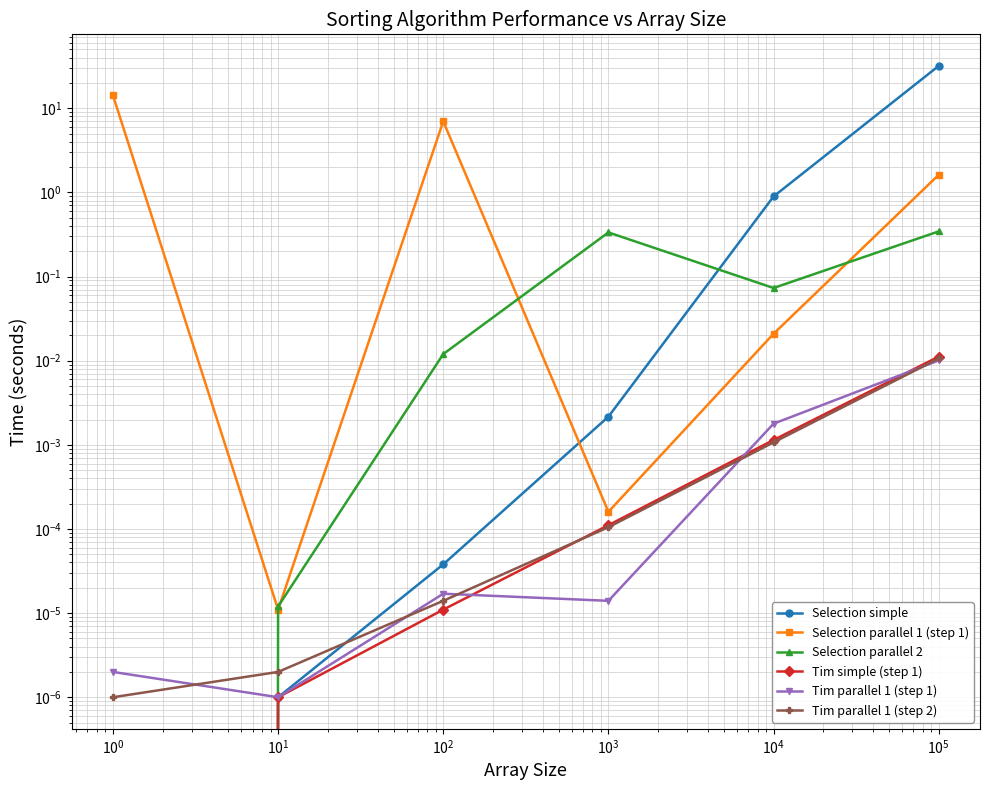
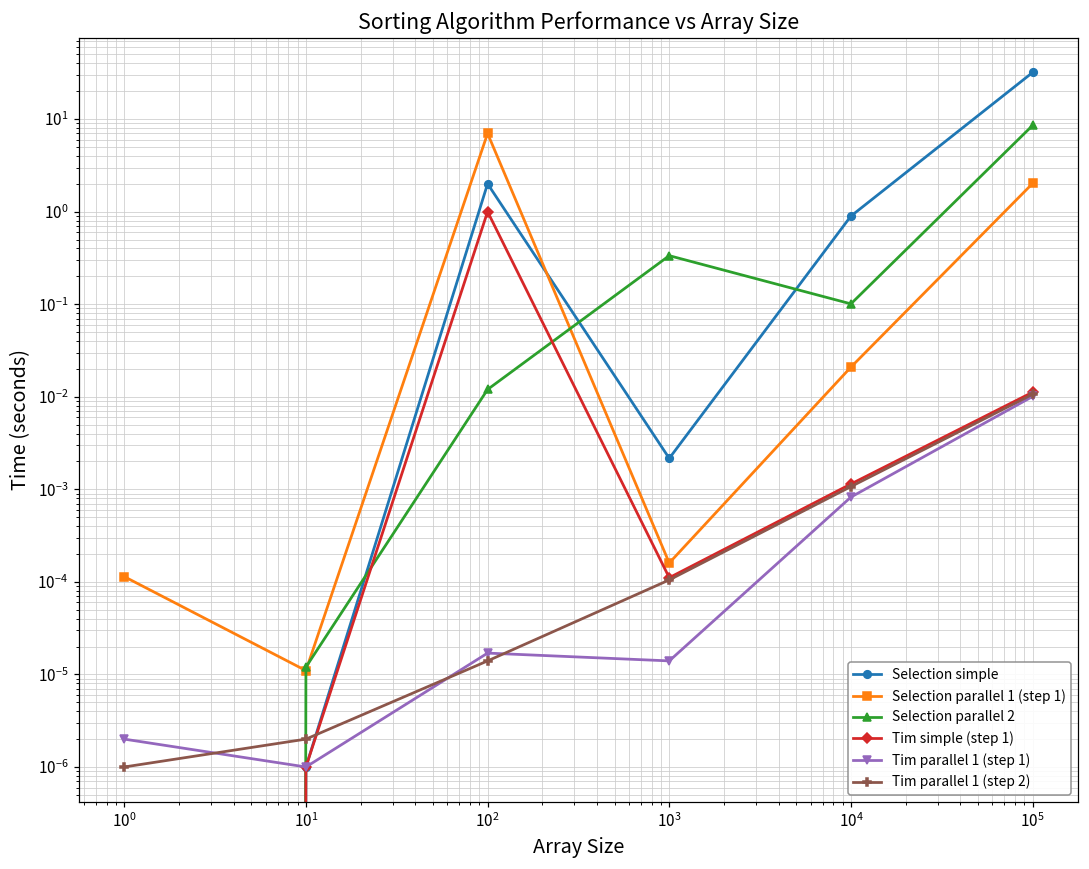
  {
    "Selection simple": {
-     "10^2": 0,
+     "10^2": 2,
      "10^3": 0.0022,
      "10^4": 0.9,
      "10^5": 32
    },
    "Selection parallel 1 (step 1)": {
-     "10^0": 14,
+     "10^0": 0.00011,
      "10^1": 0.000011,
      "10^2": 7,
      "10^3": 0.00016,
      "10^4": 0.021,
-     "10^5": 1.6
+     "10^5": 2.0
    },
    "Selection parallel 2": {
      "10^1": 0.000012,
      "10^2": 0.012,
      "10^3": 0.33,
-     "10^4": 0.07,
-     "10^5": 0.34
+     "10^4": 0.10,
+     "10^5": 9
    },
    "Tim simple (step 1)": {
-     "10^2": 0
+     "10^2": 1
    },
    "Tim parallel 1 (step 1)": {
      "10^0": 0.0000020,
      "10^2": 0.000017,
      "10^3": 0.000014,
-     "10^4": 0.0018
+     "10^4": 0.0008
    },
    "Tim parallel 1 (step 2)": {
      "10^0": 0.0000010,
      "10^1": 0.0000020,
      "10^2": 0.000014
    }
  }
